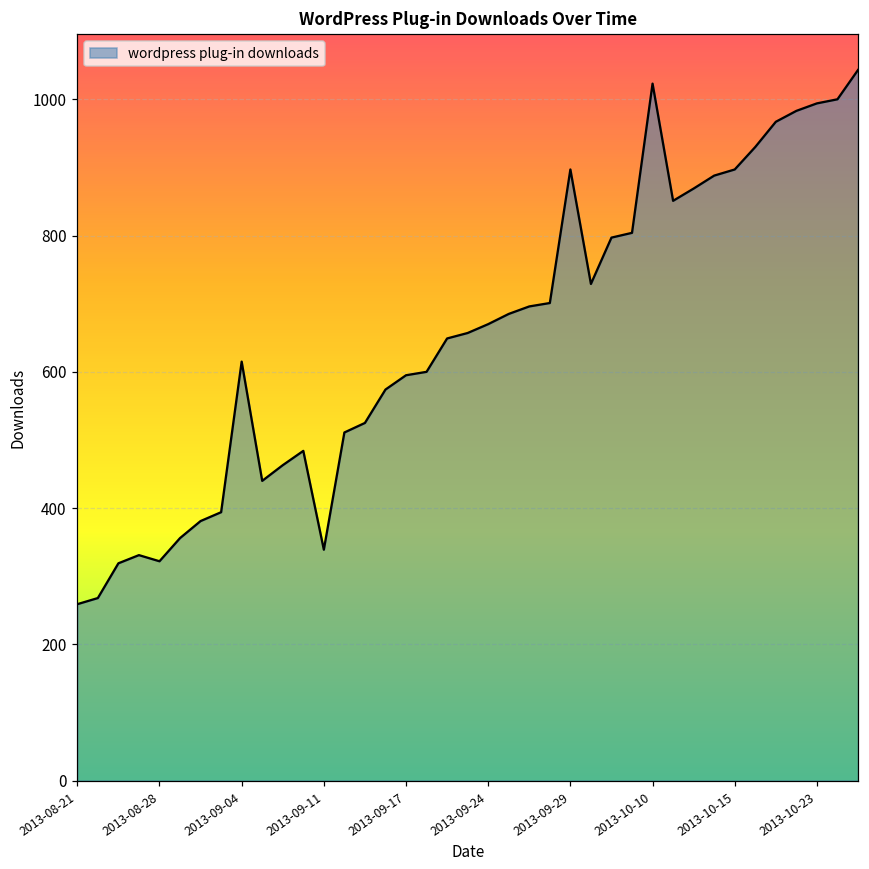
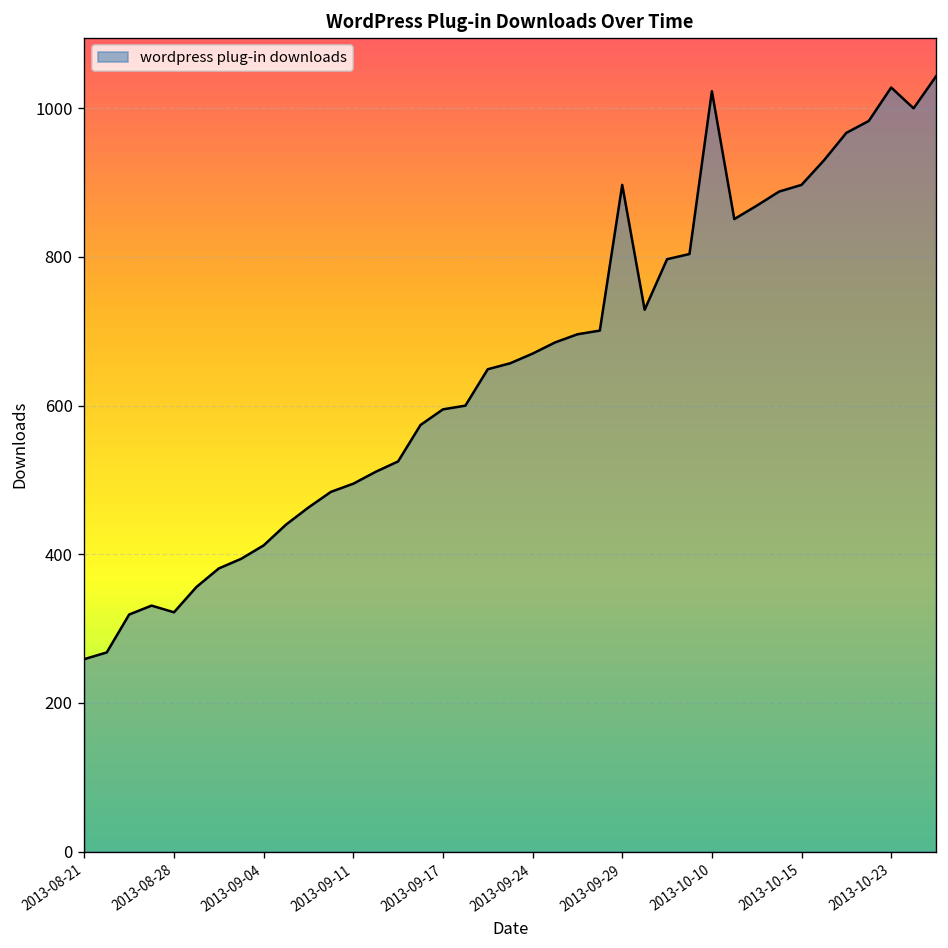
  {
    "2013-08-21": 260,
    "2013-08-28": 320,
-   "2013-09-04": 620,
-   "2013-09-11": 340,
+   "2013-09-04": 410,
+   "2013-09-11": 500,
    "2013-09-17": 600,
    "2013-09-24": 670,
    "2013-09-29": 900,
    "2013-10-10": 1020,
    "2013-10-15": 900,
-   "2013-10-23": 990
+   "2013-10-23": 1030
  }
